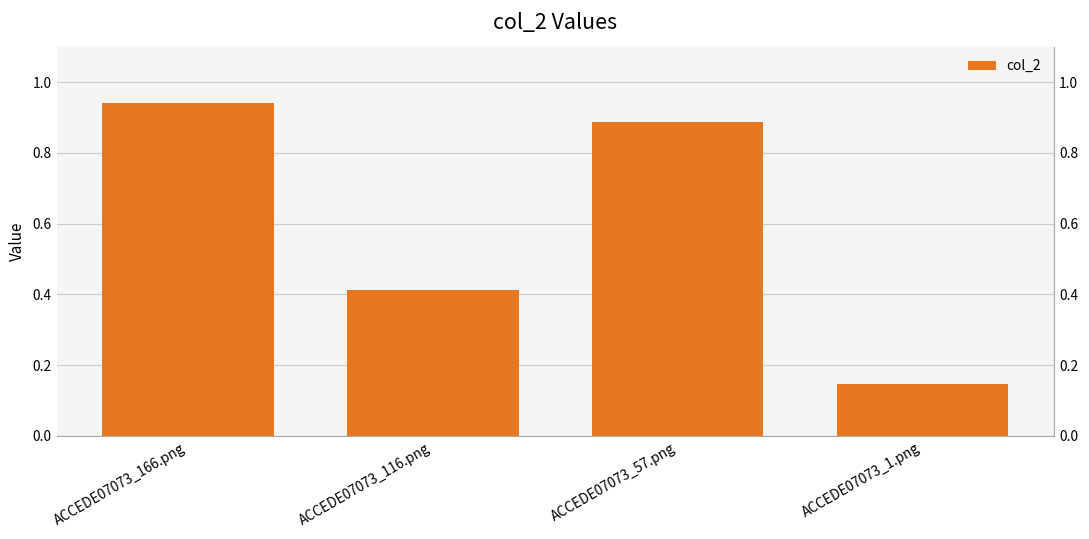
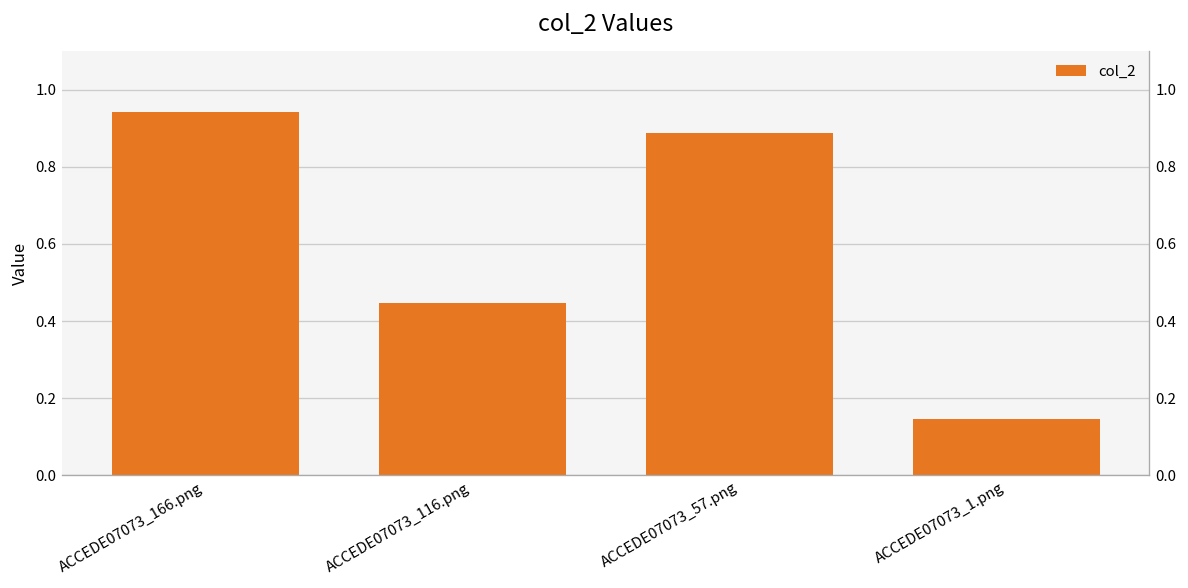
  {
    "ACCEDE07073_166.png": 0.94,
-   "ACCEDE07073_116.png": 0.41,
+   "ACCEDE07073_116.png": 0.45,
    "ACCEDE07073_57.png": 0.89,
    "ACCEDE07073_1.png": 0.15
  }
